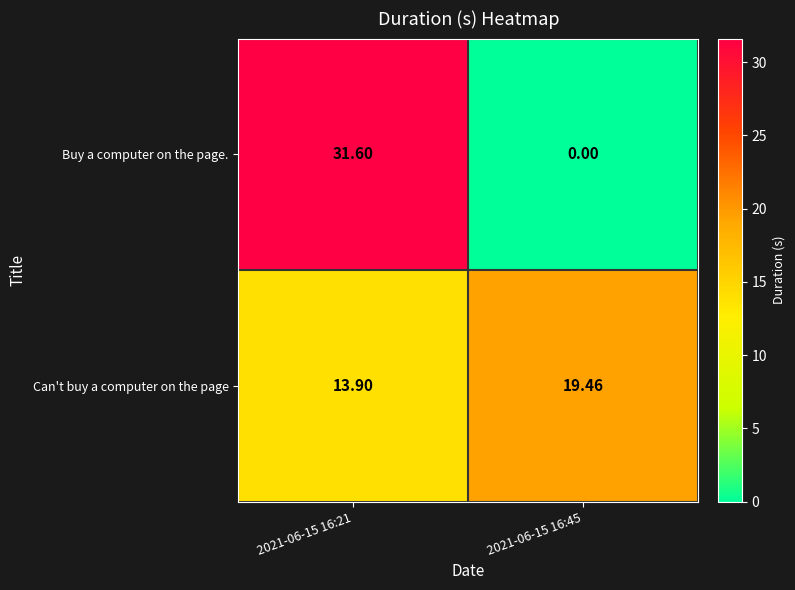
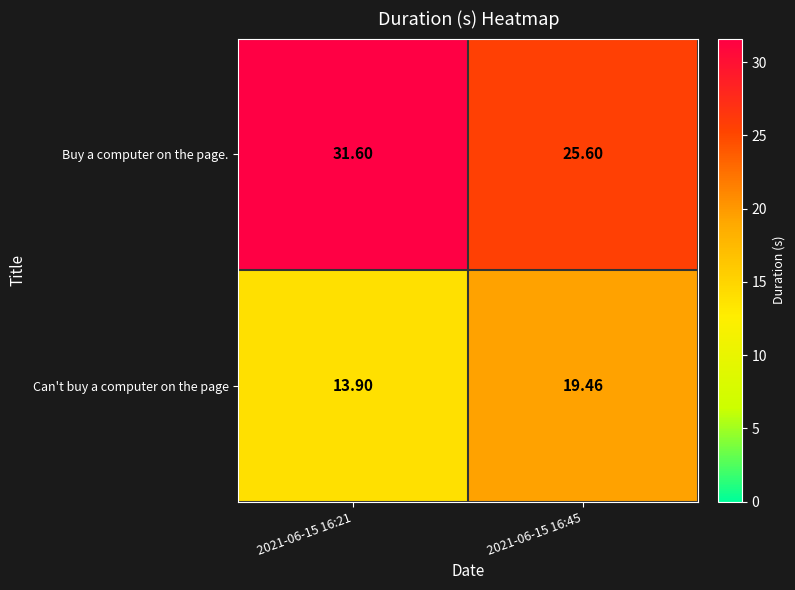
  {
    "Buy a computer on the page.": {
      "2021-06-15 16:21": 31.60,
-     "2021-06-15 16:45": 0.00
+     "2021-06-15 16:45": 25.60
    },
    "Can't buy a computer on the page": {
      "2021-06-15 16:21": 13.90,
      "2021-06-15 16:45": 19.46
    }
  }
